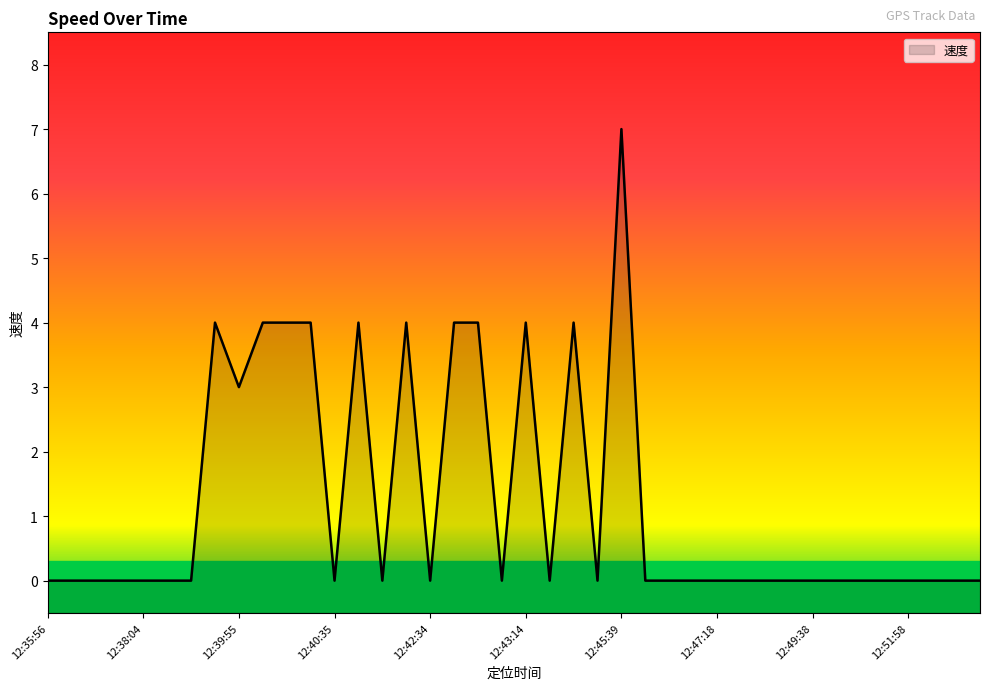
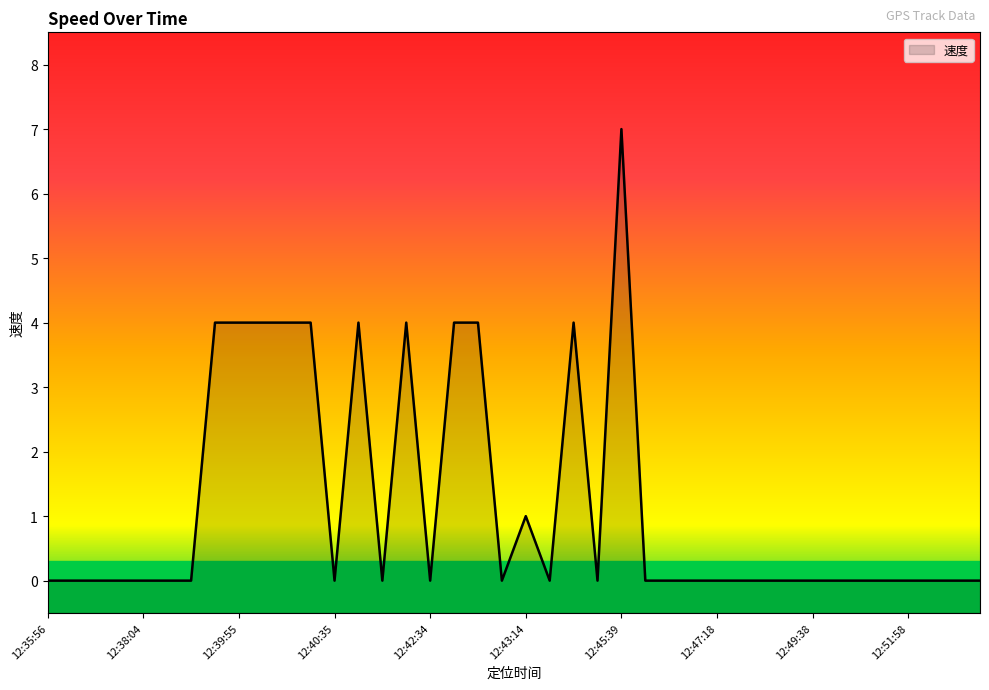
  {
-   "12:39:55": 3,
-   "12:43:14": 4,
+   "12:39:55": 4,
+   "12:43:14": 1,
    "12:45:39": 7
  }
